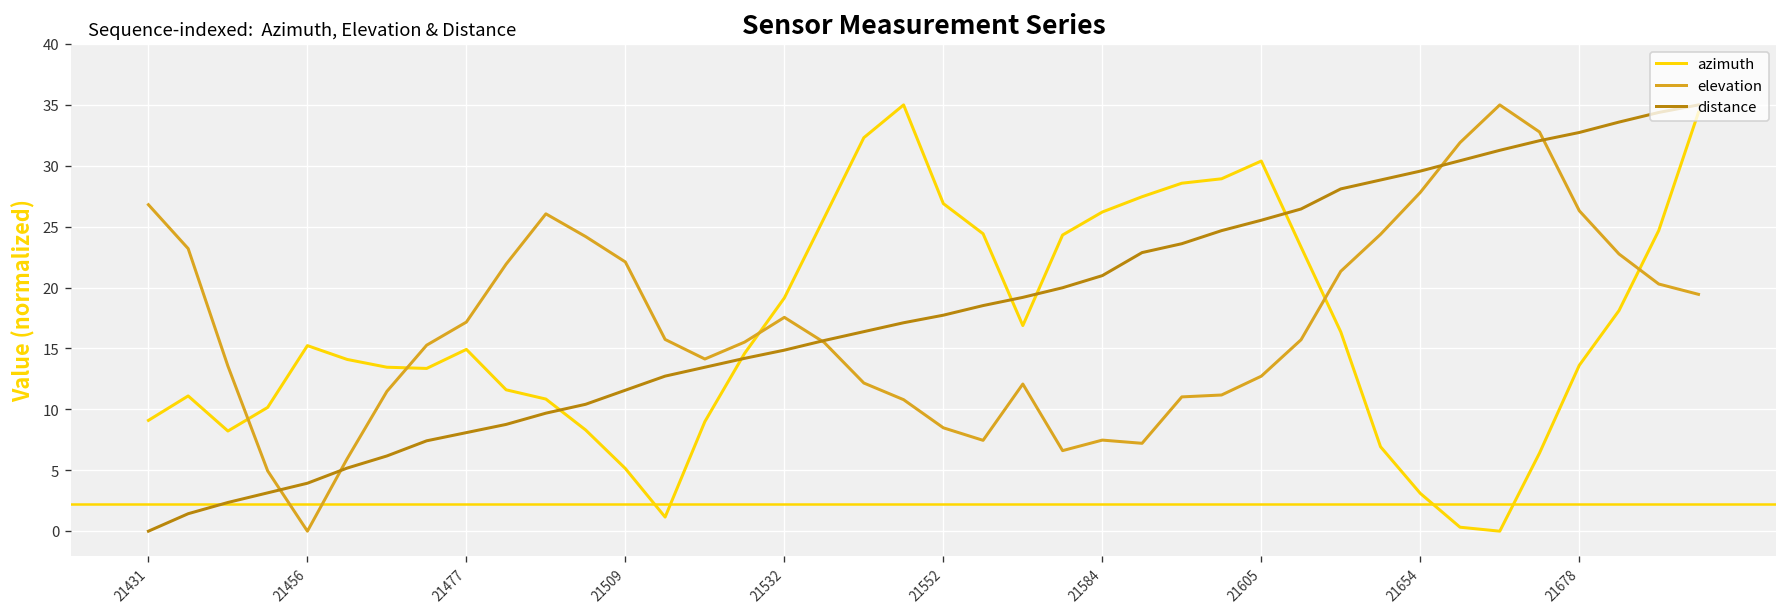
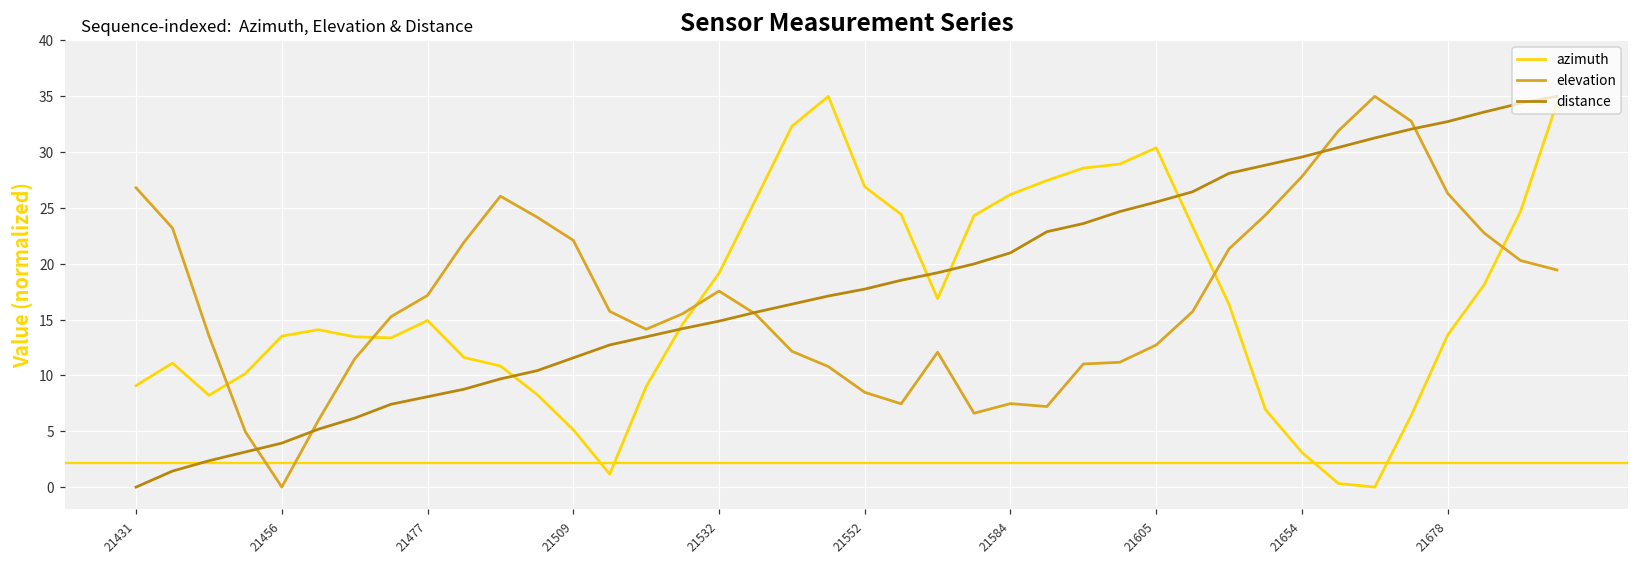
  {
    "azimuth": {
      "21431": 9.1,
-     "21456": 15.2,
+     "21456": 13.5,
      "21477": 14.9,
      "21509": 5.1,
      "21532": 19.2,
      "21552": 26.9,
      "21584": 26.2,
      "21605": 30.4,
      "21654": 3.1,
      "21678": 13.6
    }
  }
